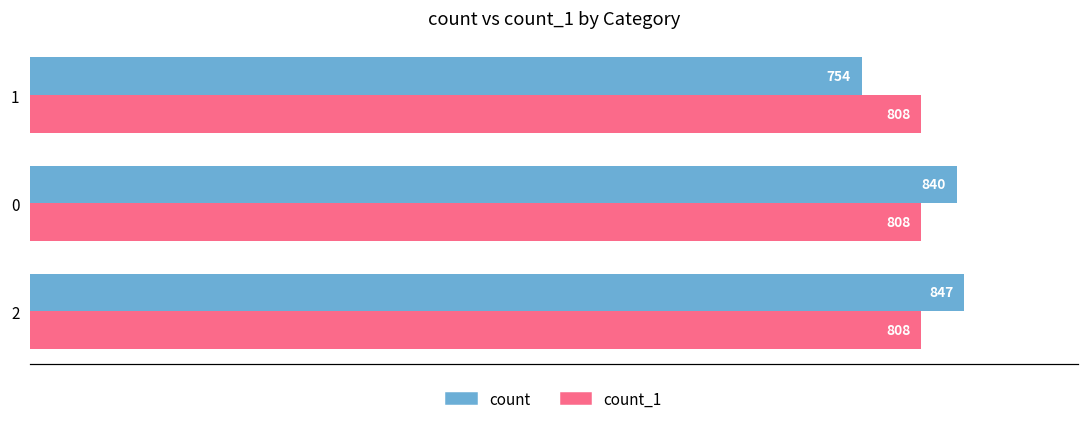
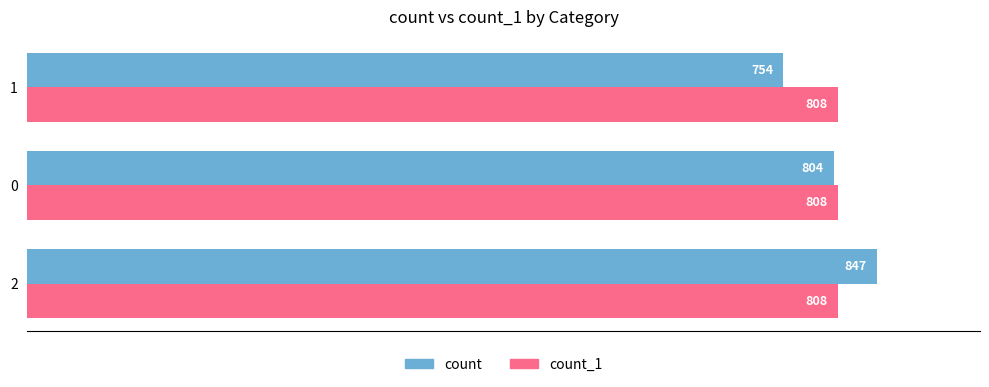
  {
    "count": {
      "1": 754,
-     "0": 840,
+     "0": 804,
      "2": 847
    },
    "count_1": {
      "1": 808,
      "0": 808,
      "2": 808
    }
  }
